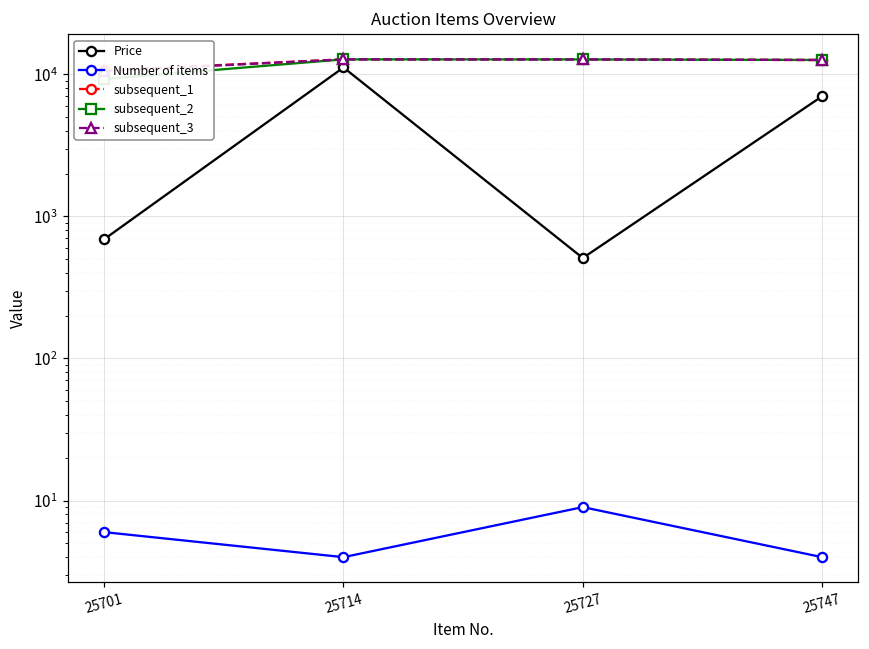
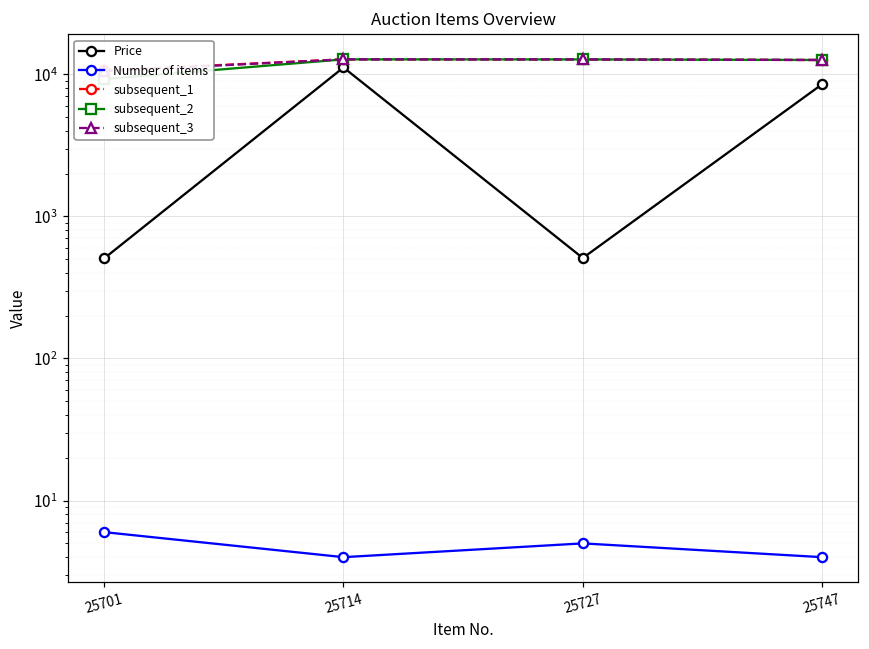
  {
    "Price": {
-     "25701": 700,
+     "25701": 510,
      "25714": 11000,
      "25727": 510,
-     "25747": 7000
+     "25747": 9000
    },
    "Number of items": {
      "25701": 6,
      "25714": 4,
-     "25727": 9,
+     "25727": 5,
      "25747": 4
    }
  }
